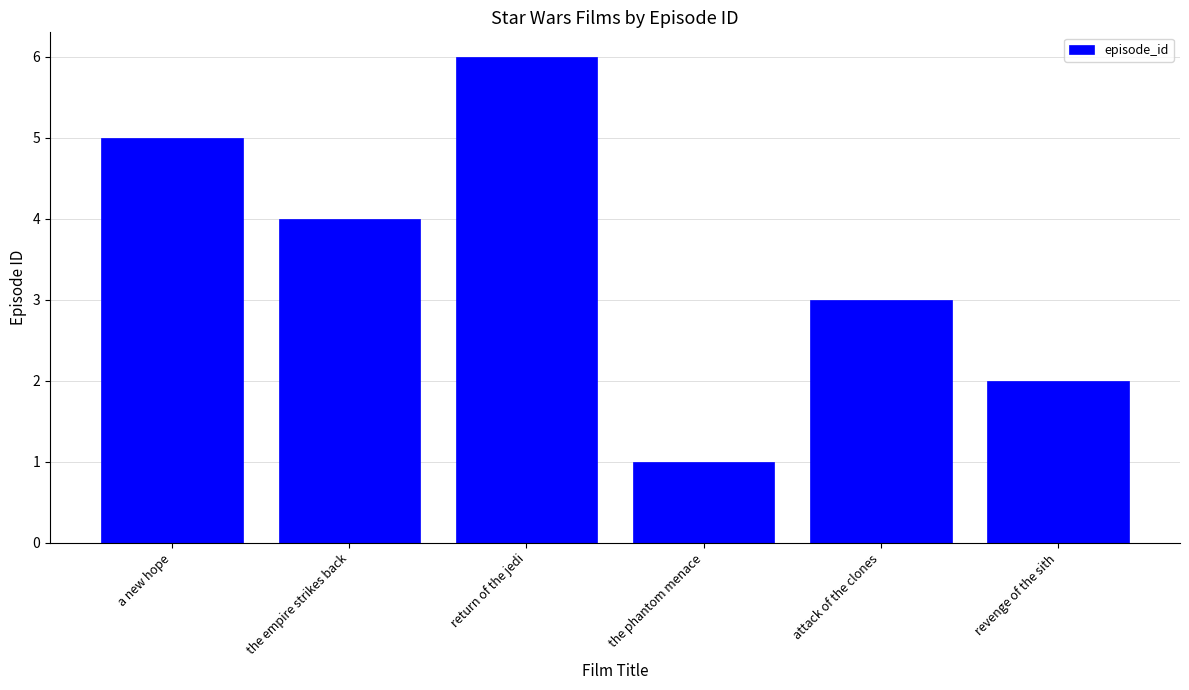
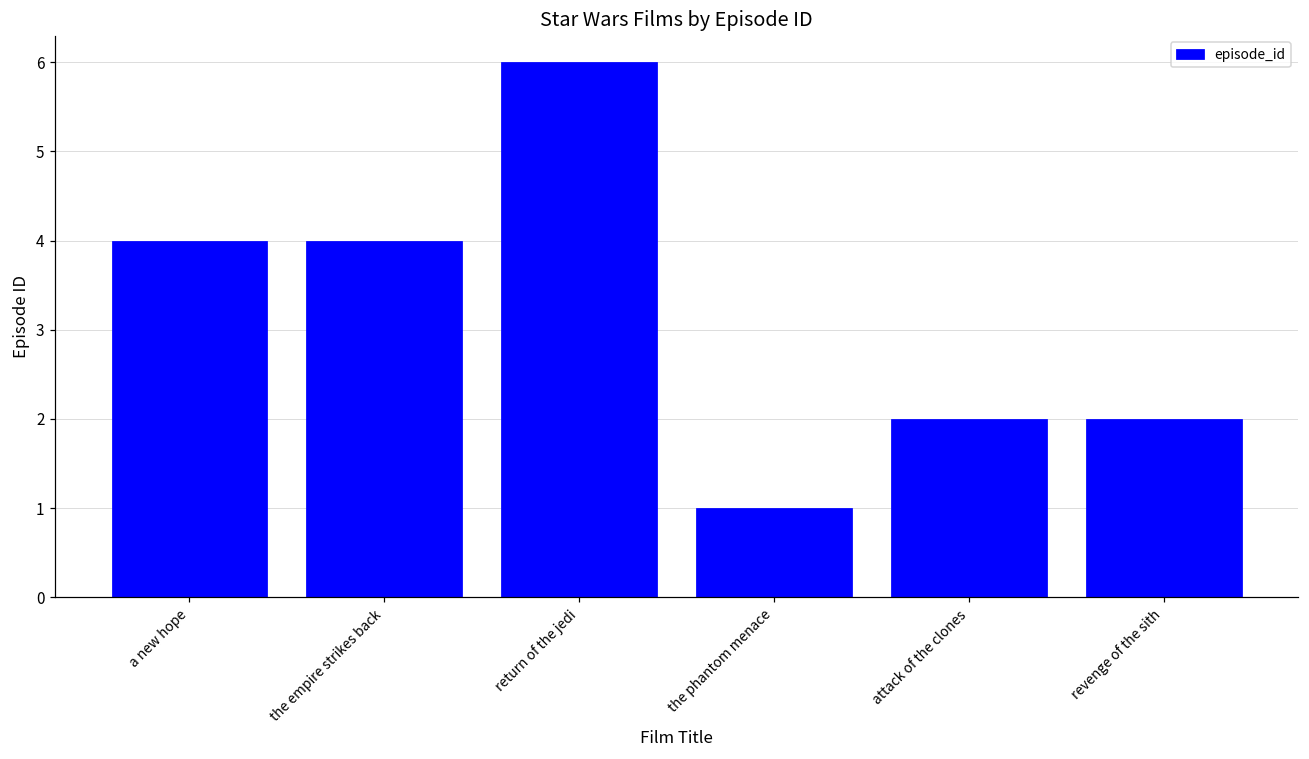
  {
-   "a new hope": 5,
+   "a new hope": 4,
    "the empire strikes back": 4,
    "return of the jedi": 6,
    "the phantom menace": 1,
-   "attack of the clones": 3,
+   "attack of the clones": 2,
    "revenge of the sith": 2
  }
